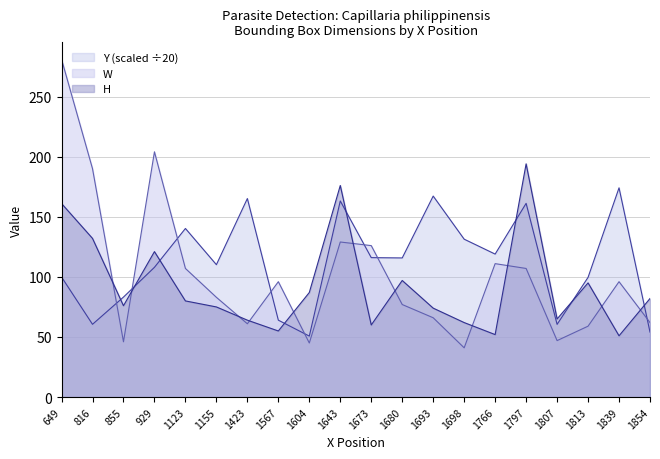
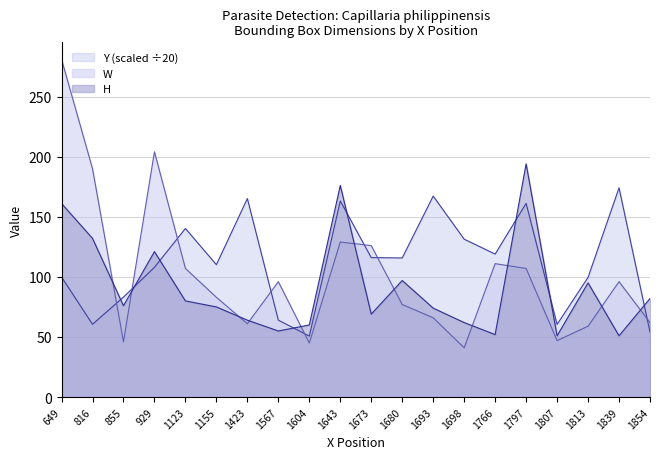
  {
    "H": {
      "649": 161,
      "816": 132,
      "855": 76,
      "929": 121,
      "1123": 80,
      "1155": 75,
      "1423": 64,
      "1567": 55,
-     "1604": 87,
+     "1604": 60,
      "1643": 176,
-     "1673": 60,
+     "1673": 69,
      "1680": 97,
      "1693": 74,
      "1698": 62,
      "1766": 52,
      "1797": 194,
-     "1807": 65,
+     "1807": 51,
      "1813": 95,
      "1839": 51,
      "1854": 82
    }
  }
